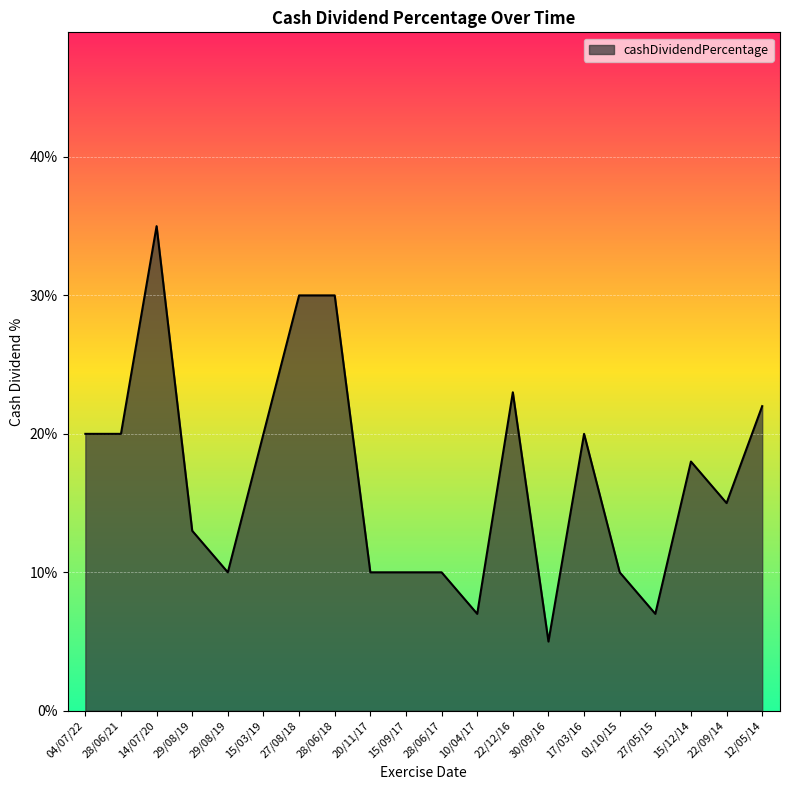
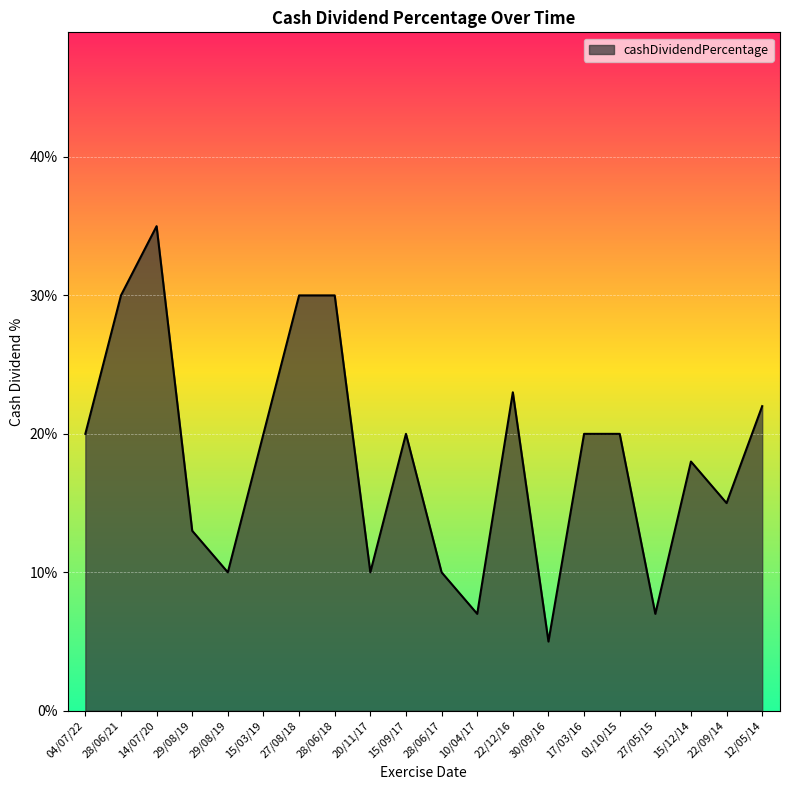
  {
    "04/07/22": "20.0%",
-   "28/06/21": "20.0%",
+   "28/06/21": "30.0%",
    "14/07/20": "35.0%",
    "15/03/19": "20.0%",
    "27/08/18": "30.0%",
    "28/06/18": "30.0%",
    "20/11/17": "10.0%",
-   "15/09/17": "10.0%",
+   "15/09/17": "20.0%",
    "28/06/17": "10.0%",
    "10/04/17": "7.0%",
    "22/12/16": "23.0%",
    "30/09/16": "5.0%",
    "17/03/16": "20.0%",
-   "01/10/15": "10.0%",
+   "01/10/15": "20.0%",
    "27/05/15": "7.0%",
    "15/12/14": "18.0%",
    "22/09/14": "15.0%",
    "12/05/14": "22.0%"
  }
